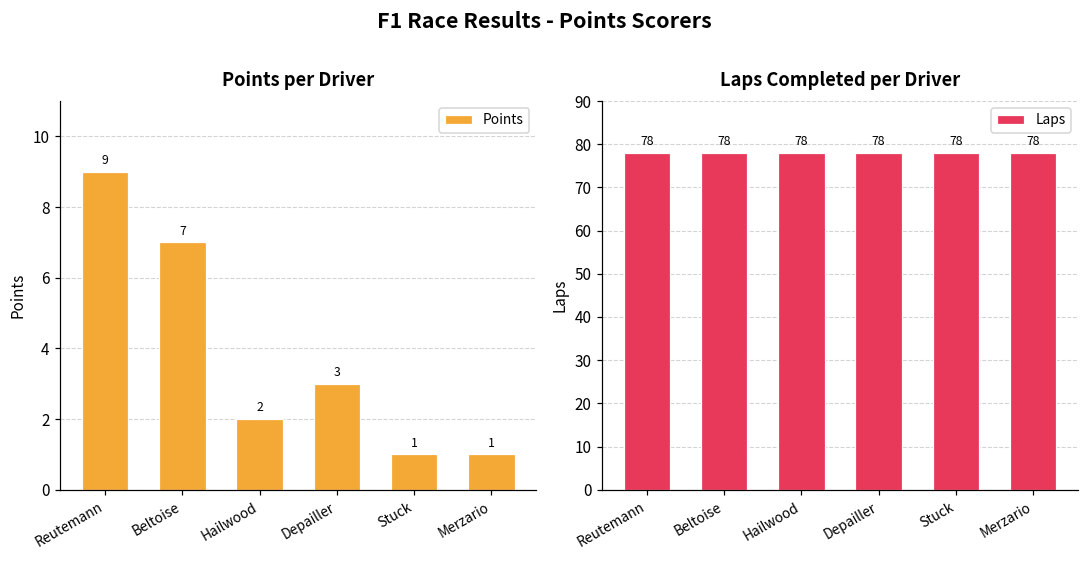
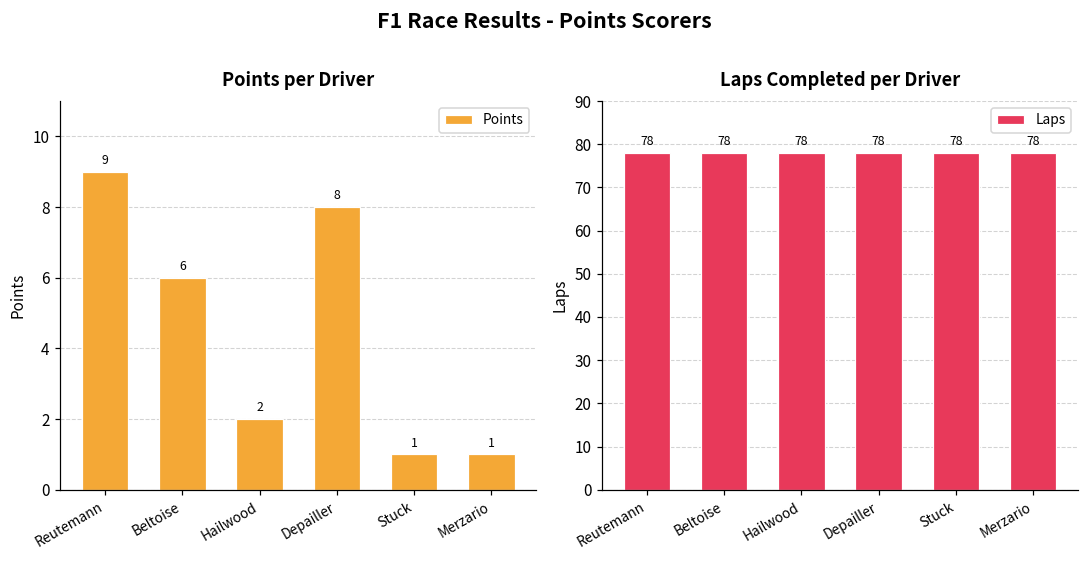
  {
    "Points per Driver": {
      "Reutemann": 9,
-     "Beltoise": 7,
+     "Beltoise": 6,
      "Hailwood": 2,
-     "Depailler": 3,
+     "Depailler": 8,
      "Stuck": 1,
      "Merzario": 1
    },
    "Laps Completed per Driver": {
      "Reutemann": 78,
      "Beltoise": 78,
      "Hailwood": 78,
      "Depailler": 78,
      "Stuck": 78,
      "Merzario": 78
    }
  }
